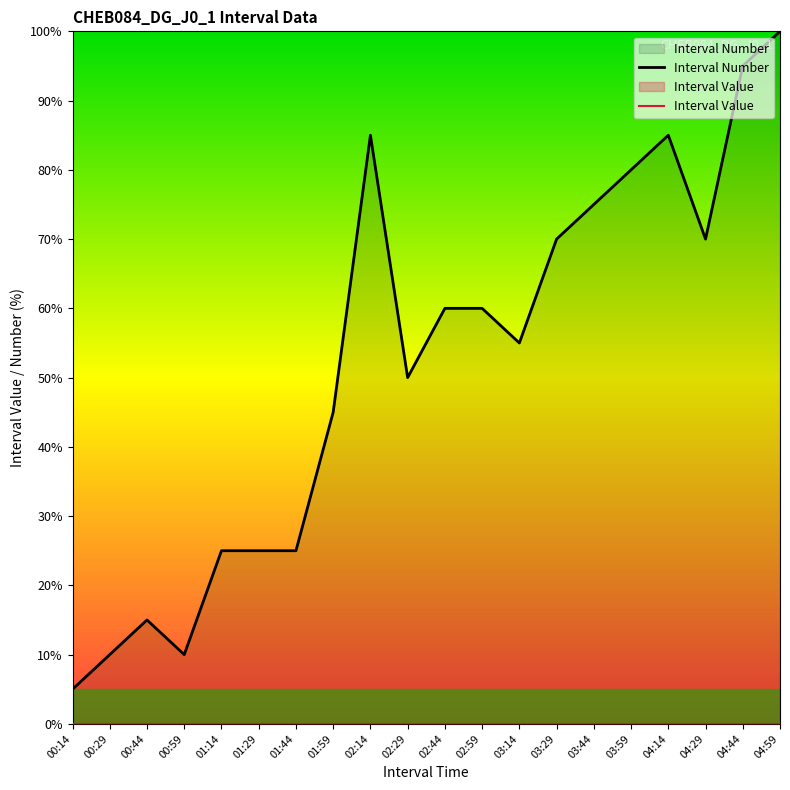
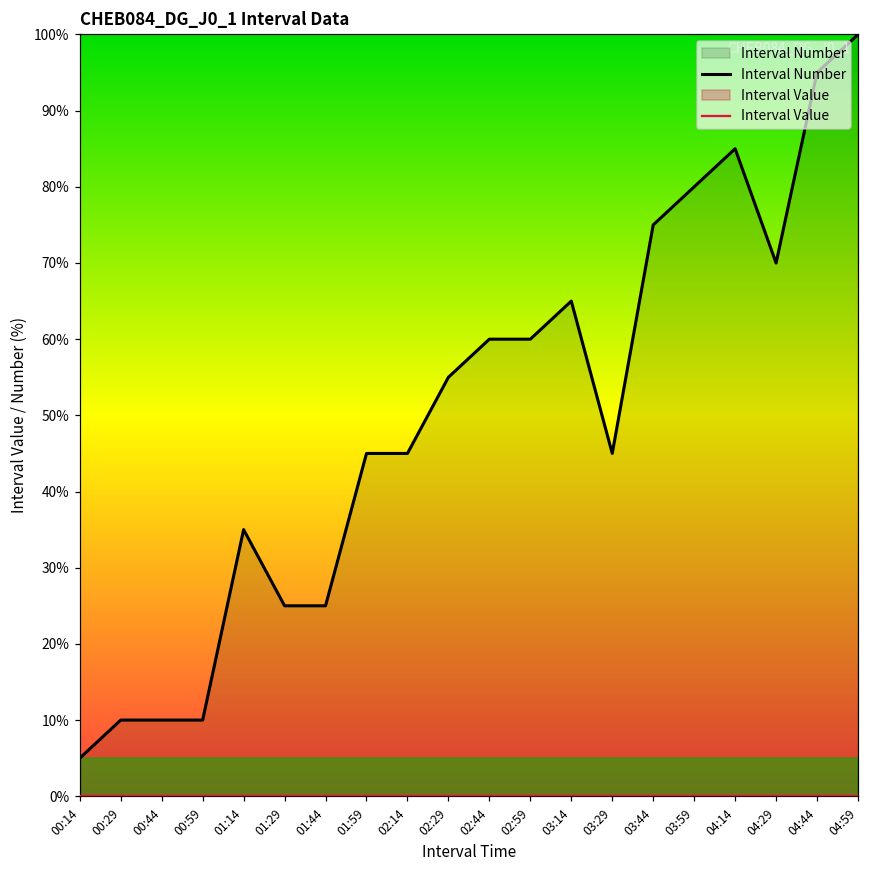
  {
    "Interval Number": {
      "00:29": "10%",
-     "00:44": "15%",
+     "00:44": "10%",
      "00:59": "10%",
-     "01:14": "25%",
+     "01:14": "35%",
      "01:29": "25%",
      "01:44": "25%",
      "01:59": "45%",
-     "02:14": "85%",
-     "02:29": "50%",
+     "02:14": "45%",
+     "02:29": "55%",
      "02:44": "60%",
      "02:59": "60%",
-     "03:14": "55%",
-     "03:29": "70%",
+     "03:14": "65%",
+     "03:29": "45%",
      "03:44": "75%",
      "03:59": "80%",
      "04:14": "85%",
      "04:29": "70%",
      "04:59": "100%"
    }
  }
